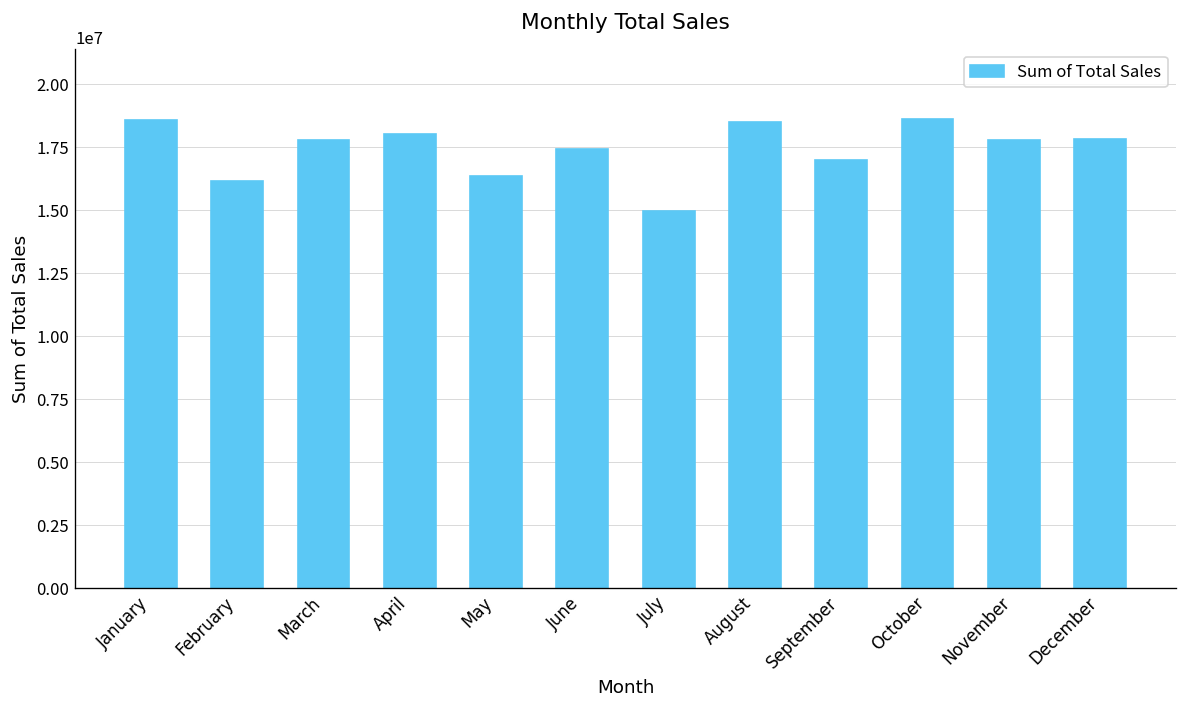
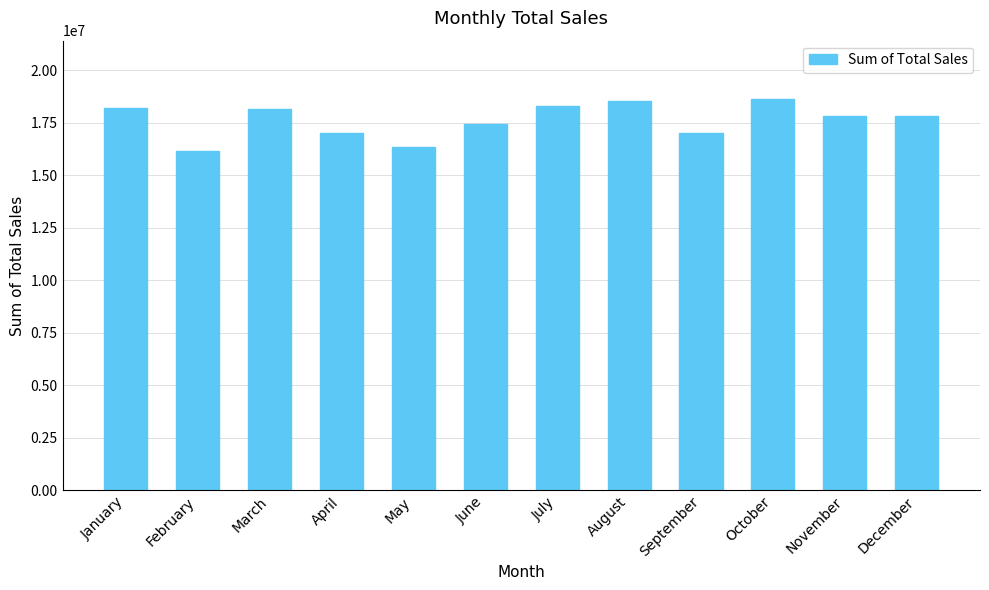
  {
-   "January": 18600000,
+   "January": 18200000,
    "February": 16200000,
-   "March": 17800000,
-   "April": 18000000,
+   "March": 18200000,
+   "April": 17000000,
    "May": 16300000,
    "June": 17400000,
-   "July": 15000000,
+   "July": 18300000,
    "August": 18500000,
    "September": 17000000,
    "October": 18600000,
    "November": 17800000,
    "December": 17800000
  }
